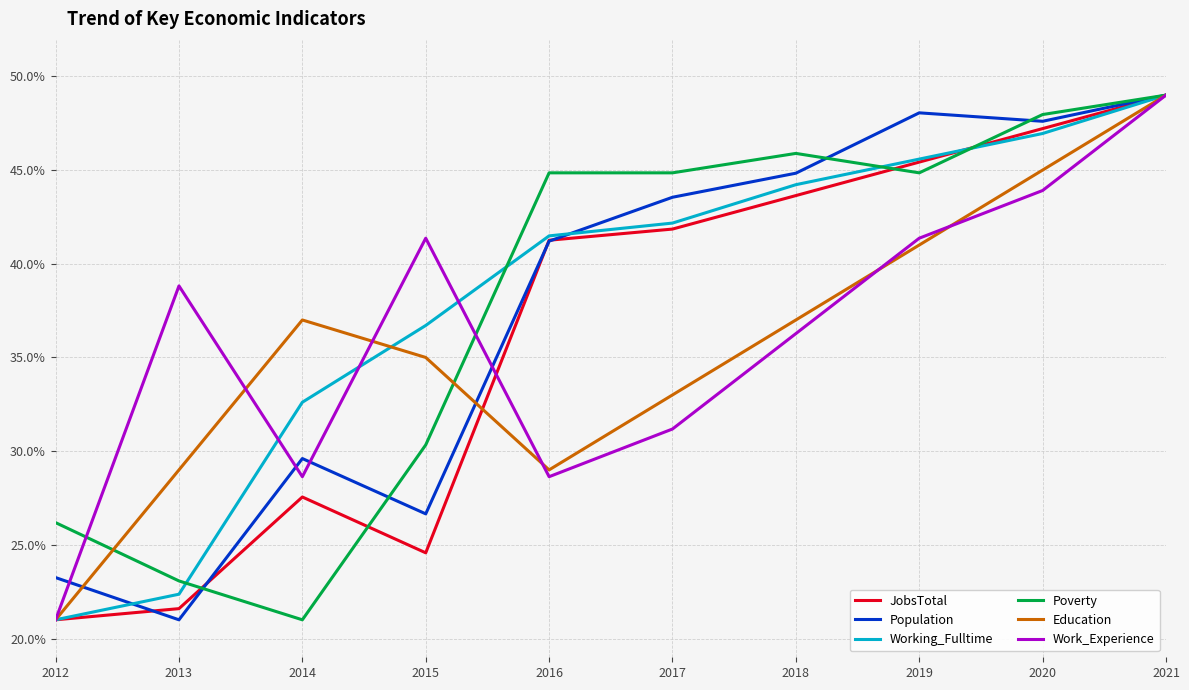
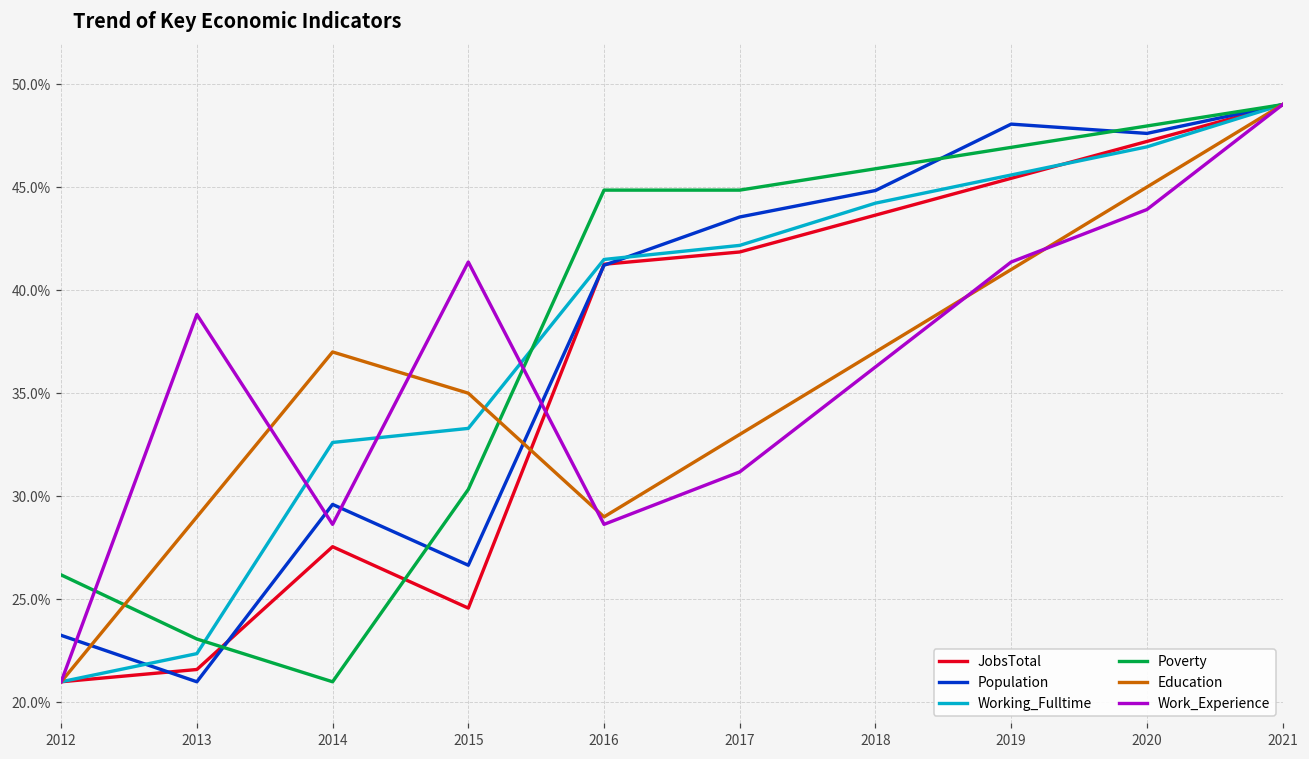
  {
    "JobsTotal": {
      "2013": "21.6%",
      "2014": "27.6%",
      "2015": "24.6%",
      "2017": "41.9%",
      "2018": "43.6%",
      "2019": "45.4%",
      "2020": "47.2%"
    },
    "Population": {
      "2012": "23.3%",
      "2013": "21.0%",
      "2014": "29.6%",
      "2015": "26.7%",
      "2017": "43.5%",
      "2018": "44.8%",
      "2019": "48.1%",
      "2020": "47.6%"
    },
    "Working_Fulltime": {
      "2013": "22.4%",
      "2014": "32.6%",
-     "2015": "36.7%",
+     "2015": "33.3%",
      "2016": "41.5%",
      "2017": "42.2%",
      "2018": "44.2%",
      "2019": "45.6%",
      "2020": "47.0%"
    },
    "Poverty": {
      "2012": "26.2%",
      "2013": "23.1%",
      "2014": "21.0%",
      "2015": "30.3%",
      "2016": "44.9%",
      "2017": "44.9%",
      "2018": "45.9%",
-     "2019": "44.9%",
+     "2019": "46.9%",
      "2020": "48.0%"
    },
    "Education": {
      "2013": "29.0%",
      "2014": "37.0%",
      "2015": "35.0%",
      "2016": "29.0%",
      "2017": "33.0%",
      "2018": "37.0%",
      "2019": "41.0%",
      "2020": "45.0%"
    },
    "Work_Experience": {
      "2013": "38.8%",
      "2014": "28.6%",
      "2015": "41.4%",
      "2016": "28.6%",
      "2017": "31.2%",
      "2018": "36.3%",
      "2019": "41.4%",
      "2020": "43.9%"
    }
  }
